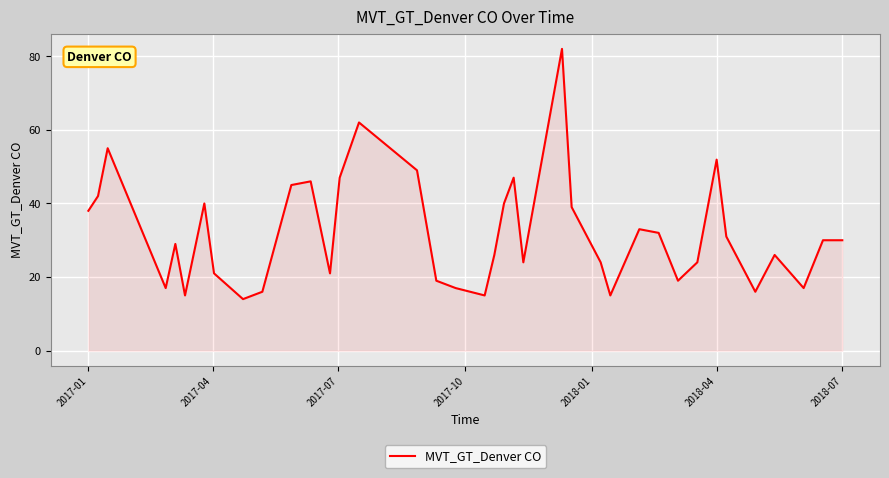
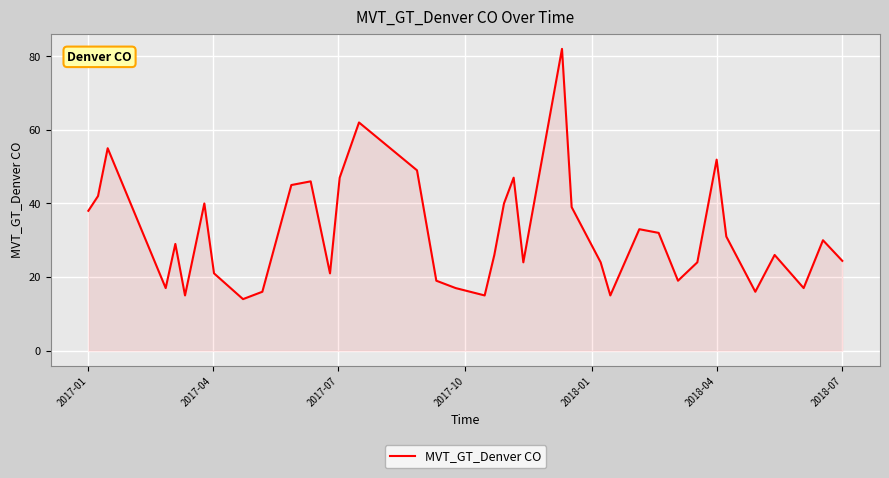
  {
    "2017-01": 38,
    "2018-04": 52,
-   "2018-07": 30
+   "2018-07": 24
  }
